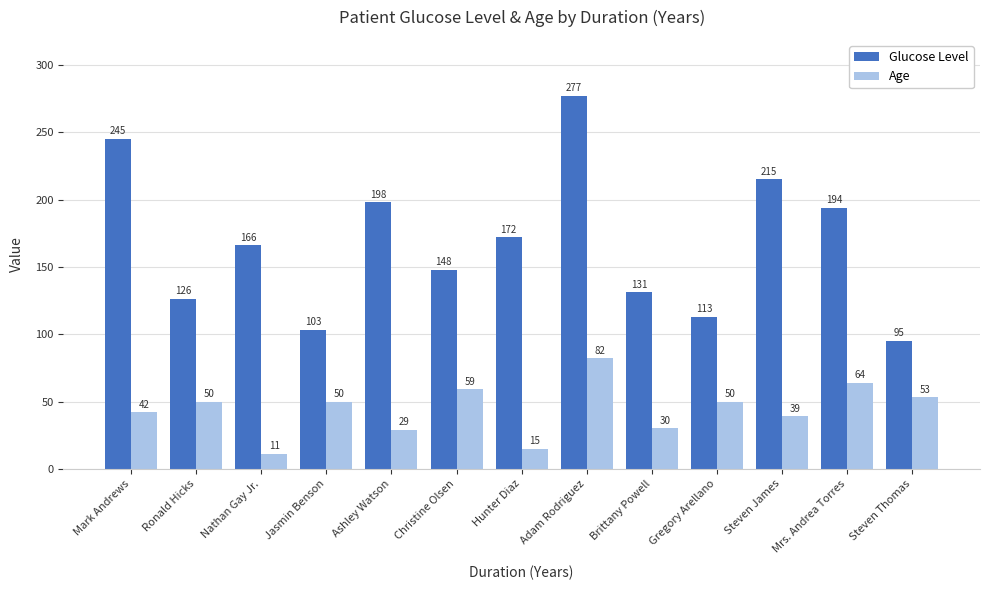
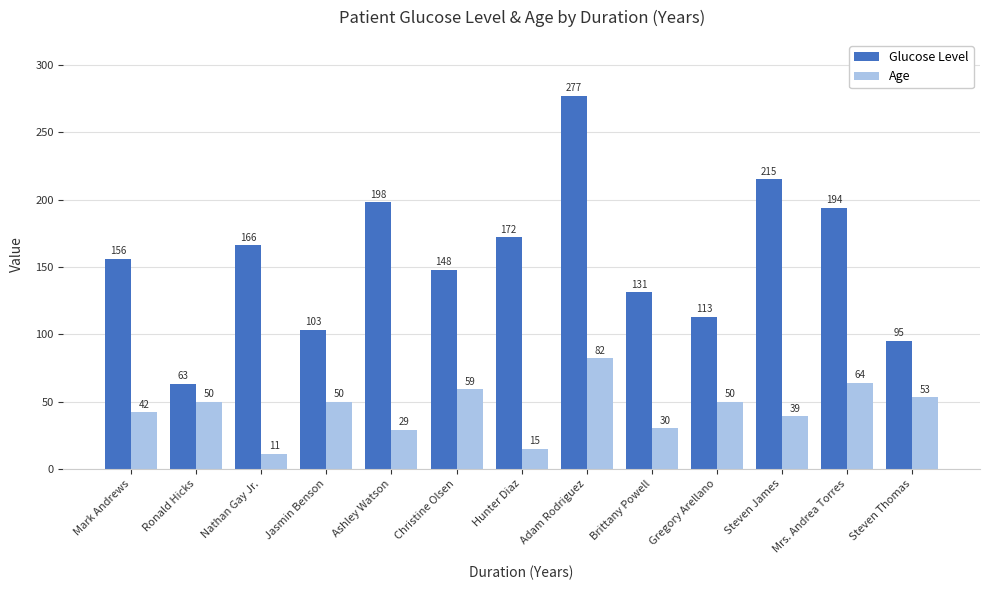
  {
    "Glucose Level": {
-     "Mark Andrews": 245,
-     "Ronald Hicks": 126,
+     "Mark Andrews": 156,
+     "Ronald Hicks": 63,
      "Nathan Gay Jr.": 166,
      "Jasmin Benson": 103,
      "Ashley Watson": 198,
      "Christine Olsen": 148,
      "Hunter Diaz": 172,
      "Adam Rodriguez": 277,
      "Brittany Powell": 131,
      "Gregory Arellano": 113,
      "Steven James": 215,
      "Mrs. Andrea Torres": 194,
      "Steven Thomas": 95
    },
    "Age": {
      "Mark Andrews": 42,
      "Ronald Hicks": 50,
      "Nathan Gay Jr.": 11,
      "Jasmin Benson": 50,
      "Ashley Watson": 29,
      "Christine Olsen": 59,
      "Hunter Diaz": 15,
      "Adam Rodriguez": 82,
      "Brittany Powell": 30,
      "Gregory Arellano": 50,
      "Steven James": 39,
      "Mrs. Andrea Torres": 64,
      "Steven Thomas": 53
    }
  }
